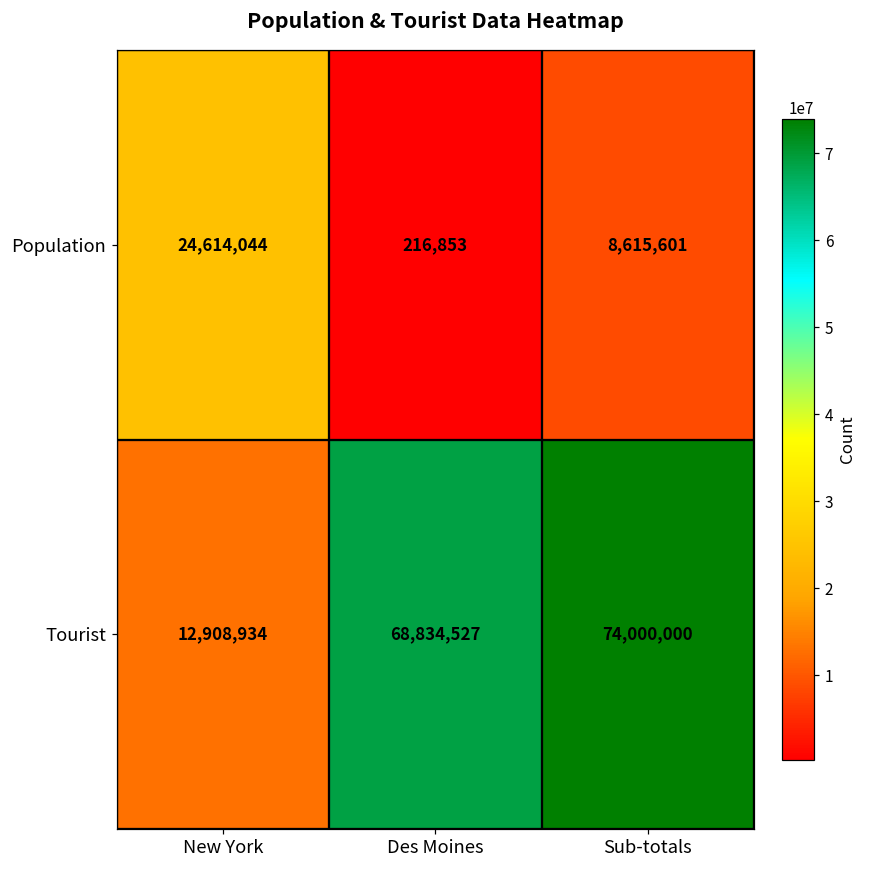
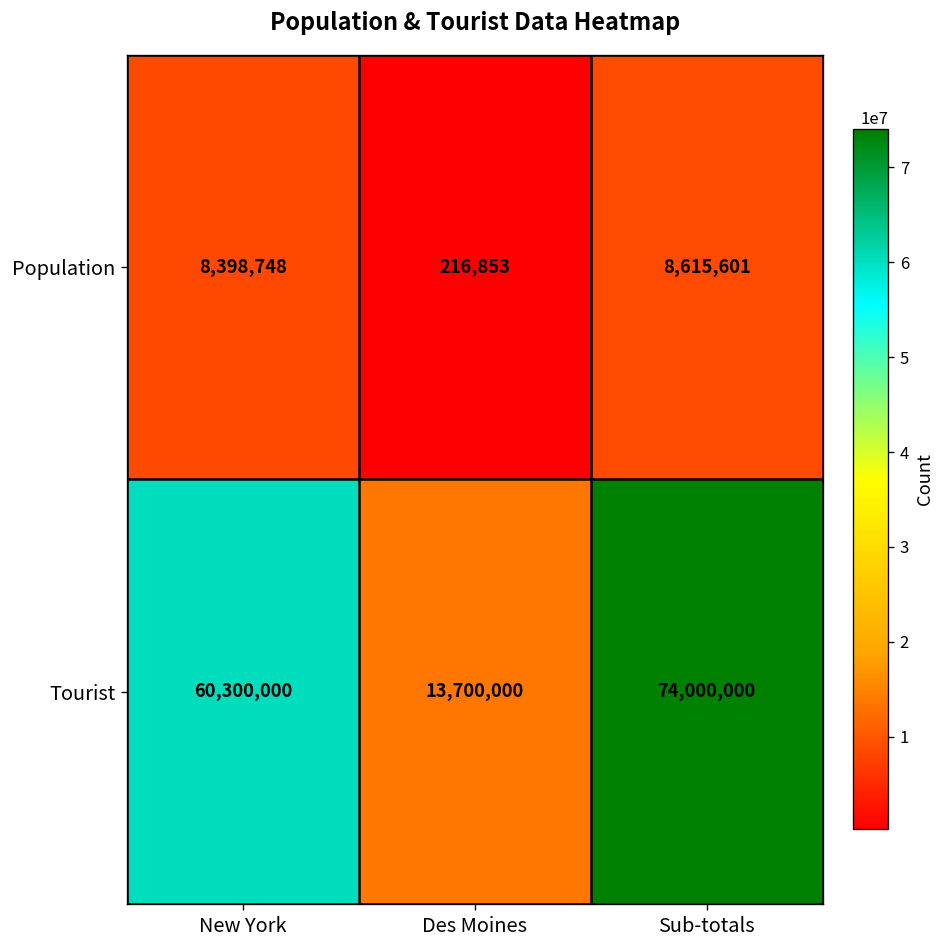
  {
    "Population": {
-     "New York": "24,614,044",
+     "New York": "8,398,748",
      "Des Moines": "216,853",
      "Sub-totals": "8,615,601"
    },
    "Tourist": {
-     "New York": "12,908,934",
-     "Des Moines": "68,834,527",
+     "New York": "60,300,000",
+     "Des Moines": "13,700,000",
      "Sub-totals": "74,000,000"
    }
  }
